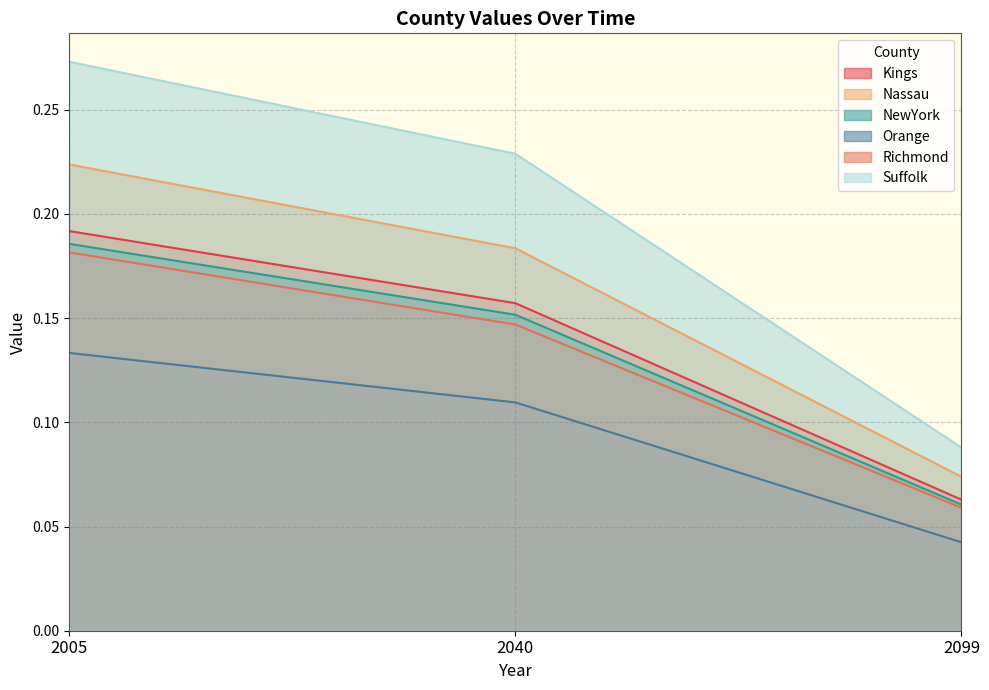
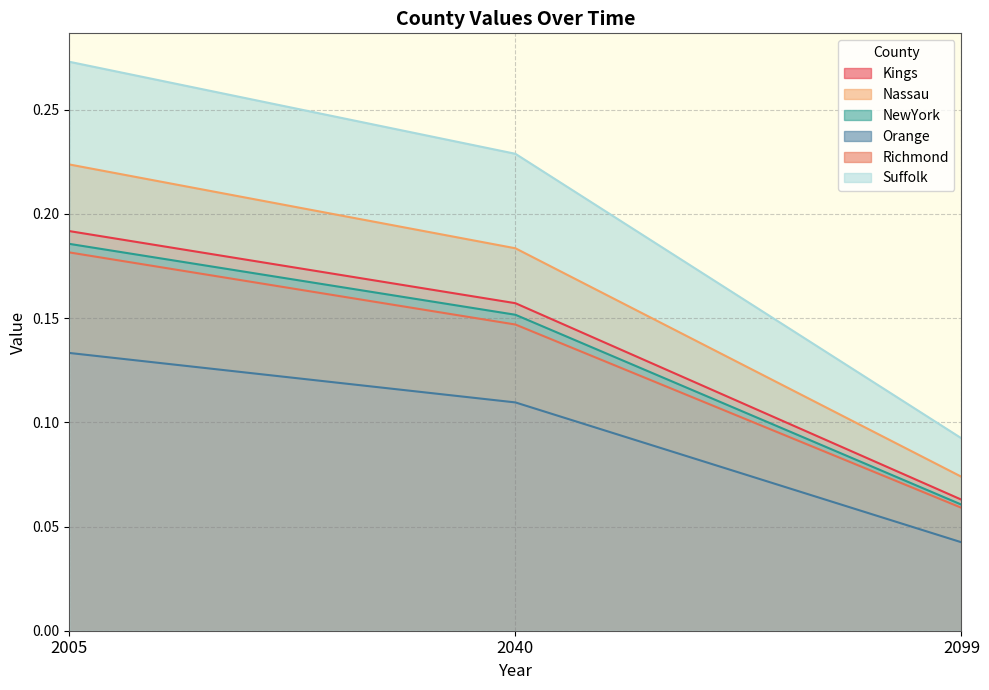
  {
    "Suffolk": {
      "2005": 0.273,
      "2040": 0.229,
-     "2099": 0.088
+     "2099": 0.092
    }
  }
